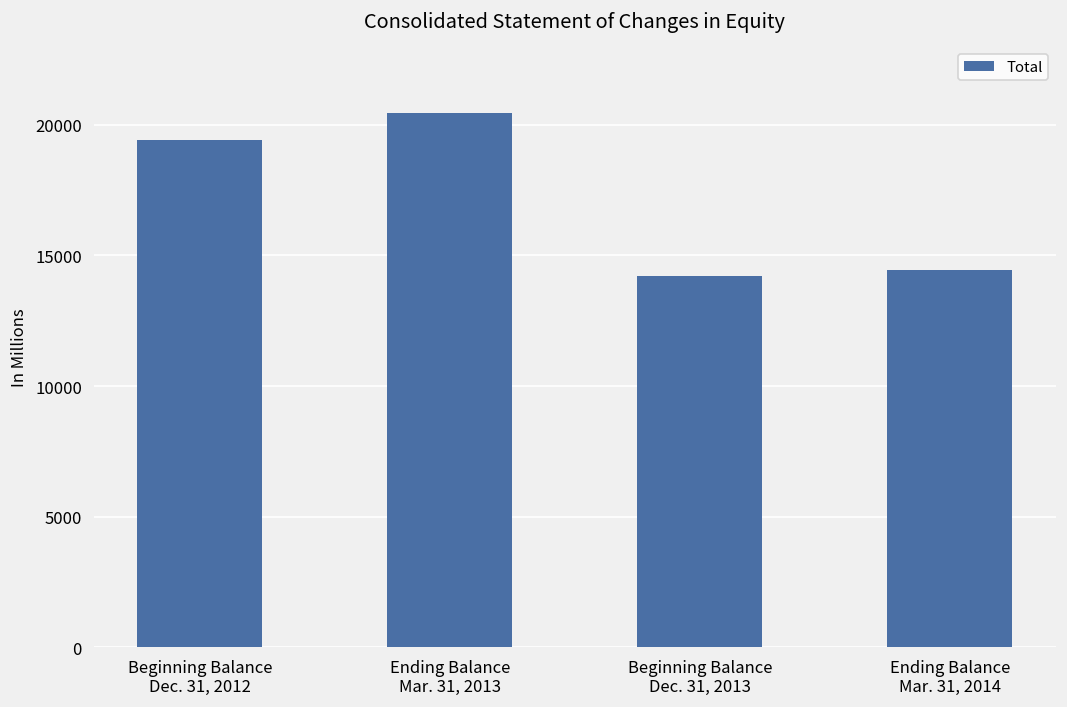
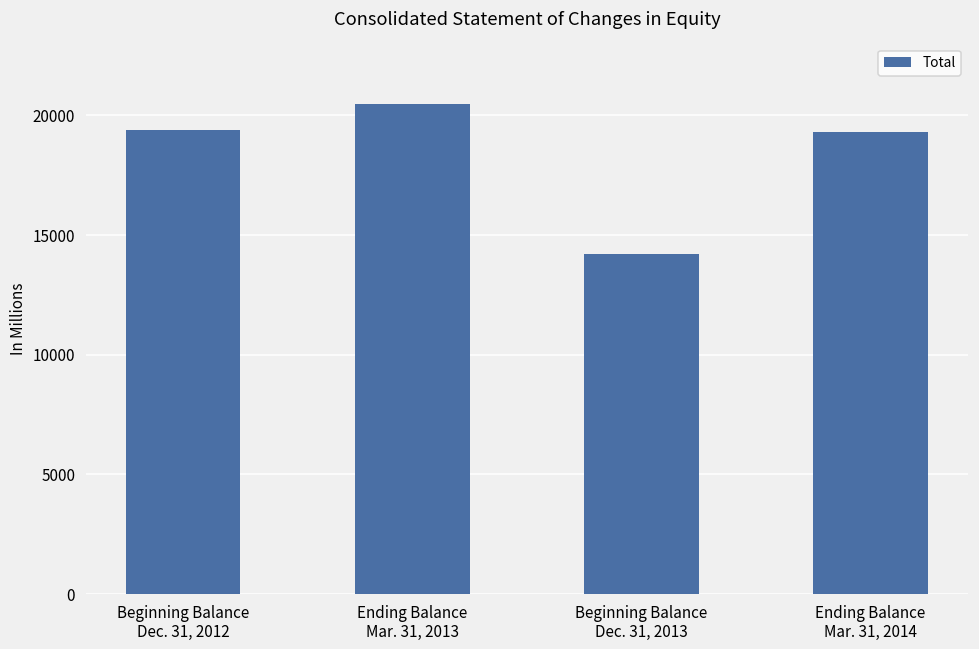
  {
    "Beginning Balance Dec. 31, 2012": 19400,
    "Ending Balance Mar. 31, 2013": 20500,
    "Beginning Balance Dec. 31, 2013": 14200,
-   "Ending Balance Mar. 31, 2014": 14500
+   "Ending Balance Mar. 31, 2014": 19300
  }
